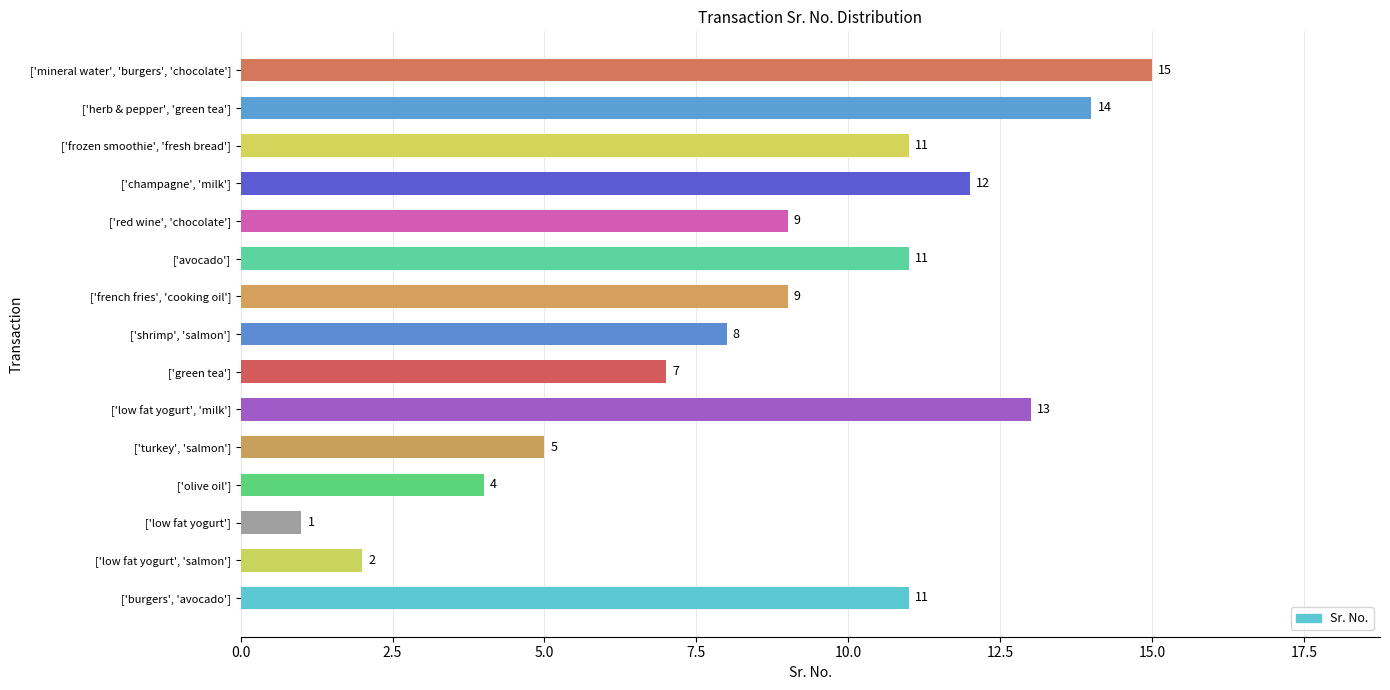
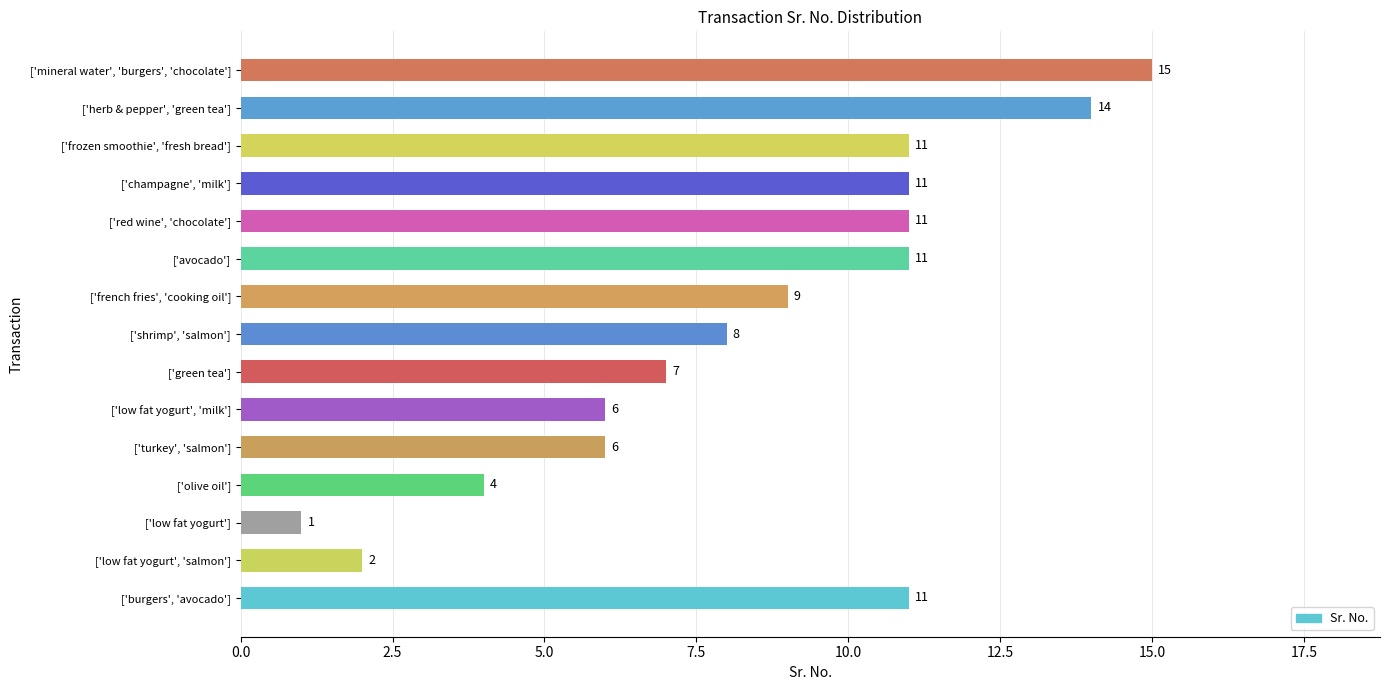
  {
    "['mineral water', 'burgers', 'chocolate']": 15,
    "['herb & pepper', 'green tea']": 14,
    "['frozen smoothie', 'fresh bread']": 11,
-   "['champagne', 'milk']": 12,
-   "['red wine', 'chocolate']": 9,
+   "['champagne', 'milk']": 11,
+   "['red wine', 'chocolate']": 11,
    "['avocado']": 11,
    "['french fries', 'cooking oil']": 9,
    "['shrimp', 'salmon']": 8,
    "['green tea']": 7,
-   "['low fat yogurt', 'milk']": 13,
-   "['turkey', 'salmon']": 5,
+   "['low fat yogurt', 'milk']": 6,
+   "['turkey', 'salmon']": 6,
    "['olive oil']": 4,
    "['low fat yogurt']": 1,
    "['low fat yogurt', 'salmon']": 2,
    "['burgers', 'avocado']": 11
  }
